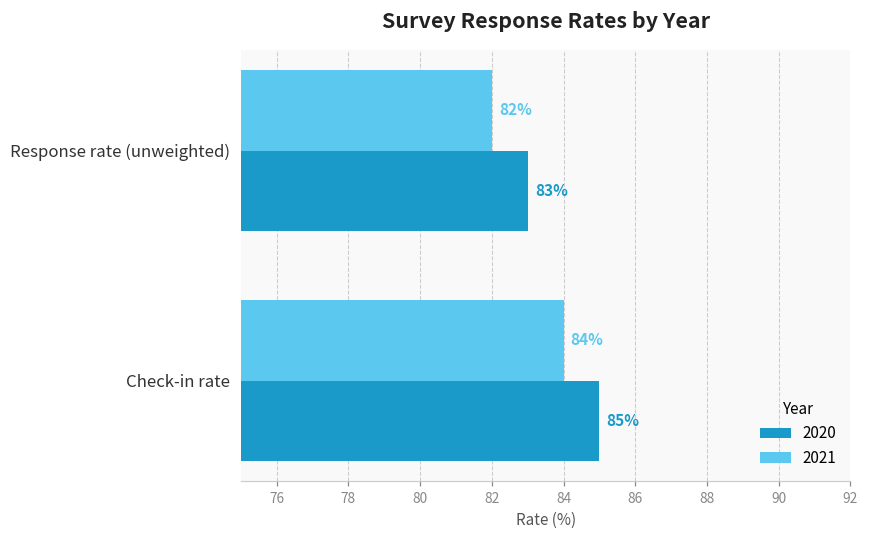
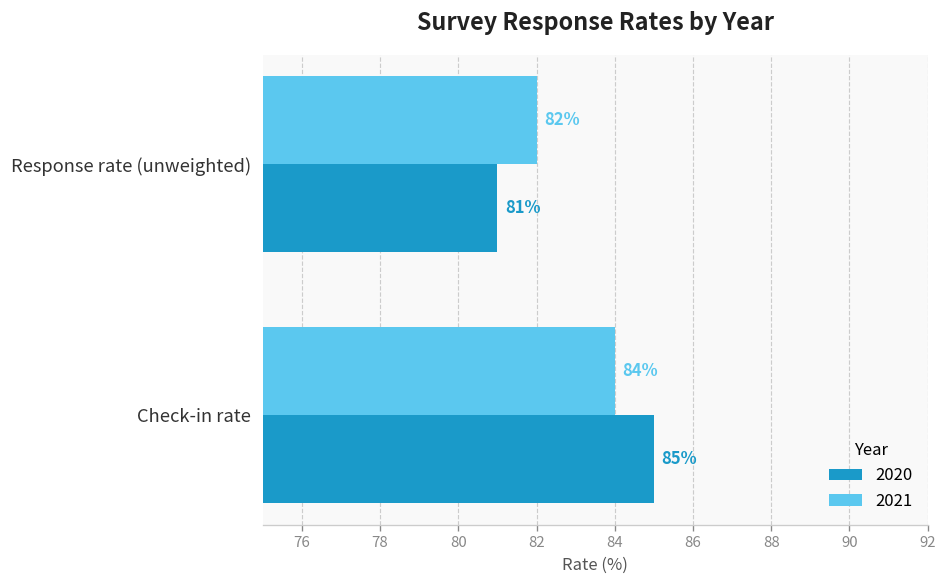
  {
    "2020": {
-     "Response rate (unweighted)": "83%",
+     "Response rate (unweighted)": "81%",
      "Check-in rate": "85%"
    },
    "2021": {
      "Response rate (unweighted)": "82%",
      "Check-in rate": "84%"
    }
  }
